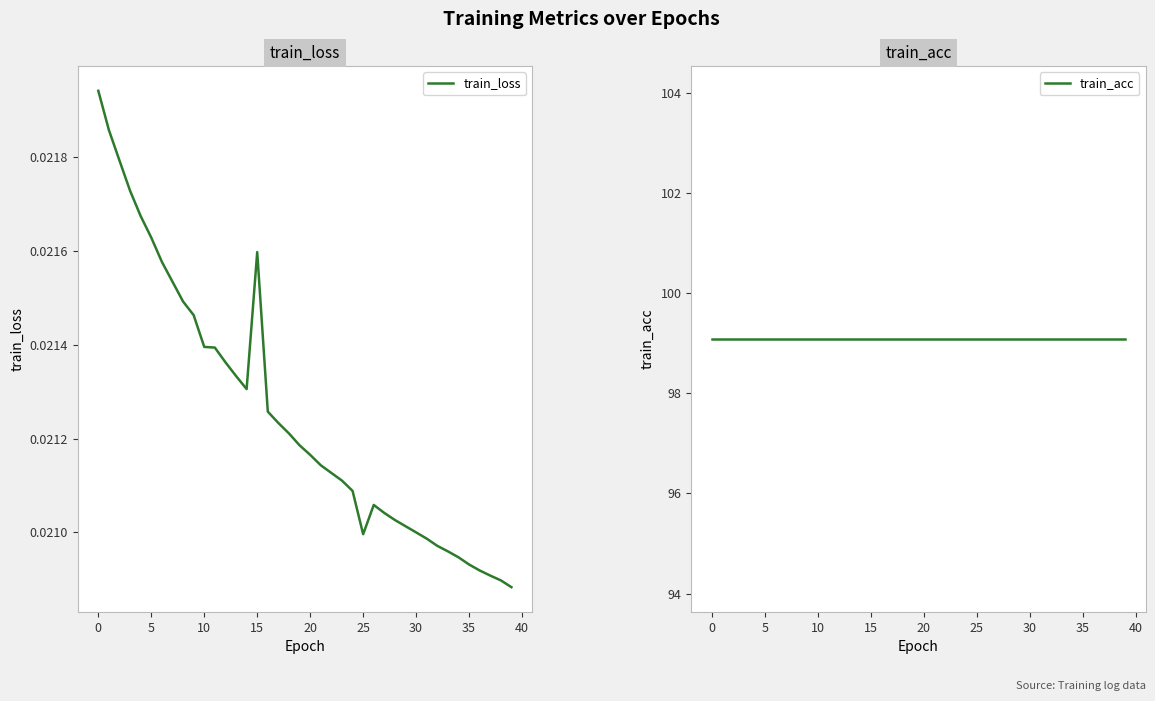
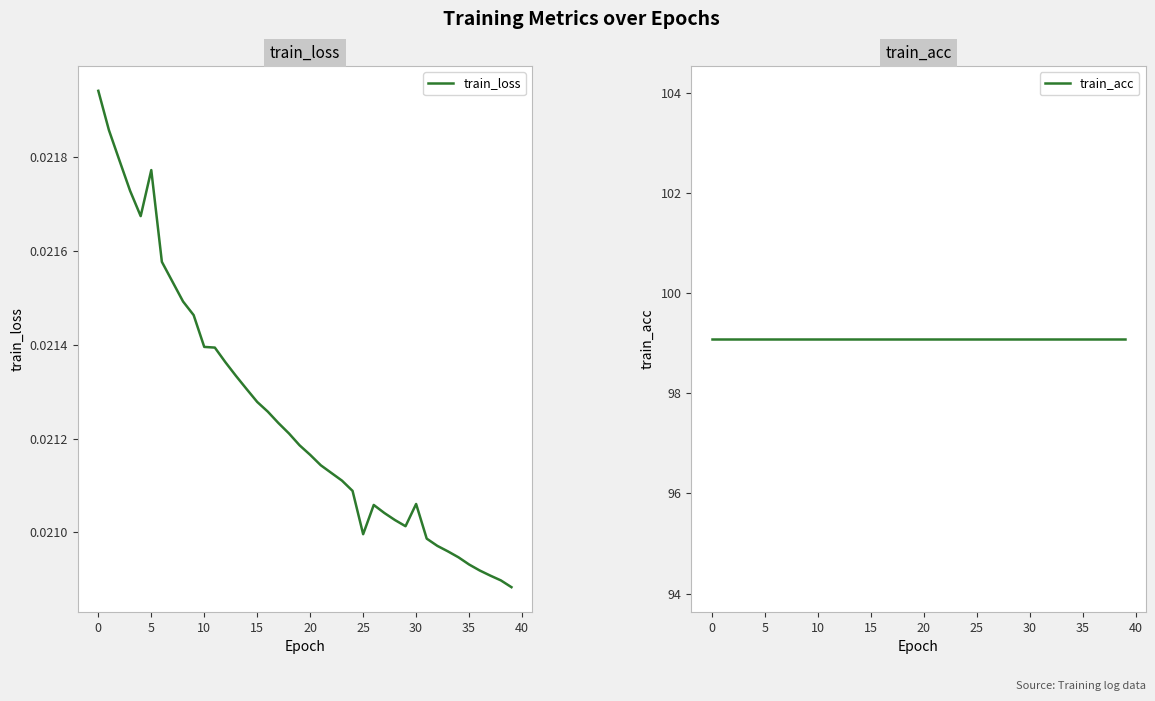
  {
    "train_loss": {
      "0": 0.02194,
-     "5": 0.02163,
+     "5": 0.02177,
      "10": 0.02139,
-     "15": 0.02160,
+     "15": 0.02128,
      "20": 0.02117,
      "25": 0.02100,
-     "30": 0.02100,
+     "30": 0.02106,
      "35": 0.02093
    },
    "train_acc": {
      "0": 99.1,
      "5": 99.1,
      "10": 99.1,
      "15": 99.1,
      "20": 99.1,
      "25": 99.1,
      "30": 99.1,
      "35": 99.1
    }
  }
